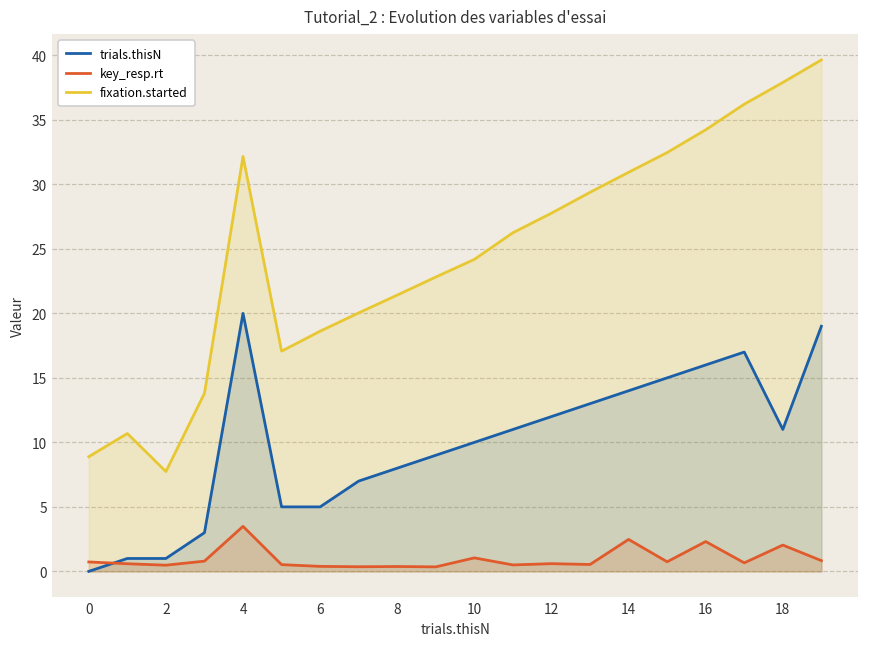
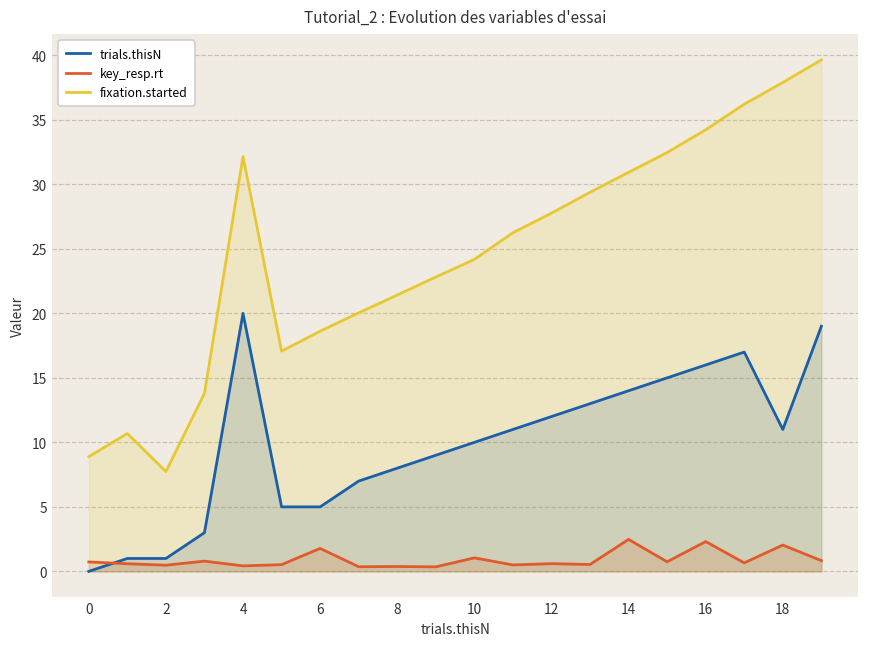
  {
    "trials.thisN": {
      "0": 0.0,
      "2": 1.0,
      "4": 20.0,
      "6": 5.0,
      "8": 8.0,
      "10": 10.0,
      "12": 12.0,
      "14": 14.0,
      "16": 16.0,
      "18": 11.0
    },
    "key_resp.rt": {
      "0": 0.7,
      "2": 0.5,
-     "4": 3.5,
-     "6": 0.4,
+     "4": 0.4,
+     "6": 1.8,
      "8": 0.4,
      "10": 1.0,
      "12": 0.6,
      "14": 2.5,
      "16": 2.3,
      "18": 2.0
    },
    "fixation.started": {
      "0": 8.9,
      "2": 7.7,
      "4": 32.2,
      "6": 18.6,
      "8": 21.4,
      "10": 24.2,
      "12": 27.8,
      "14": 30.9,
      "16": 34.2,
      "18": 37.9
    }
  }
